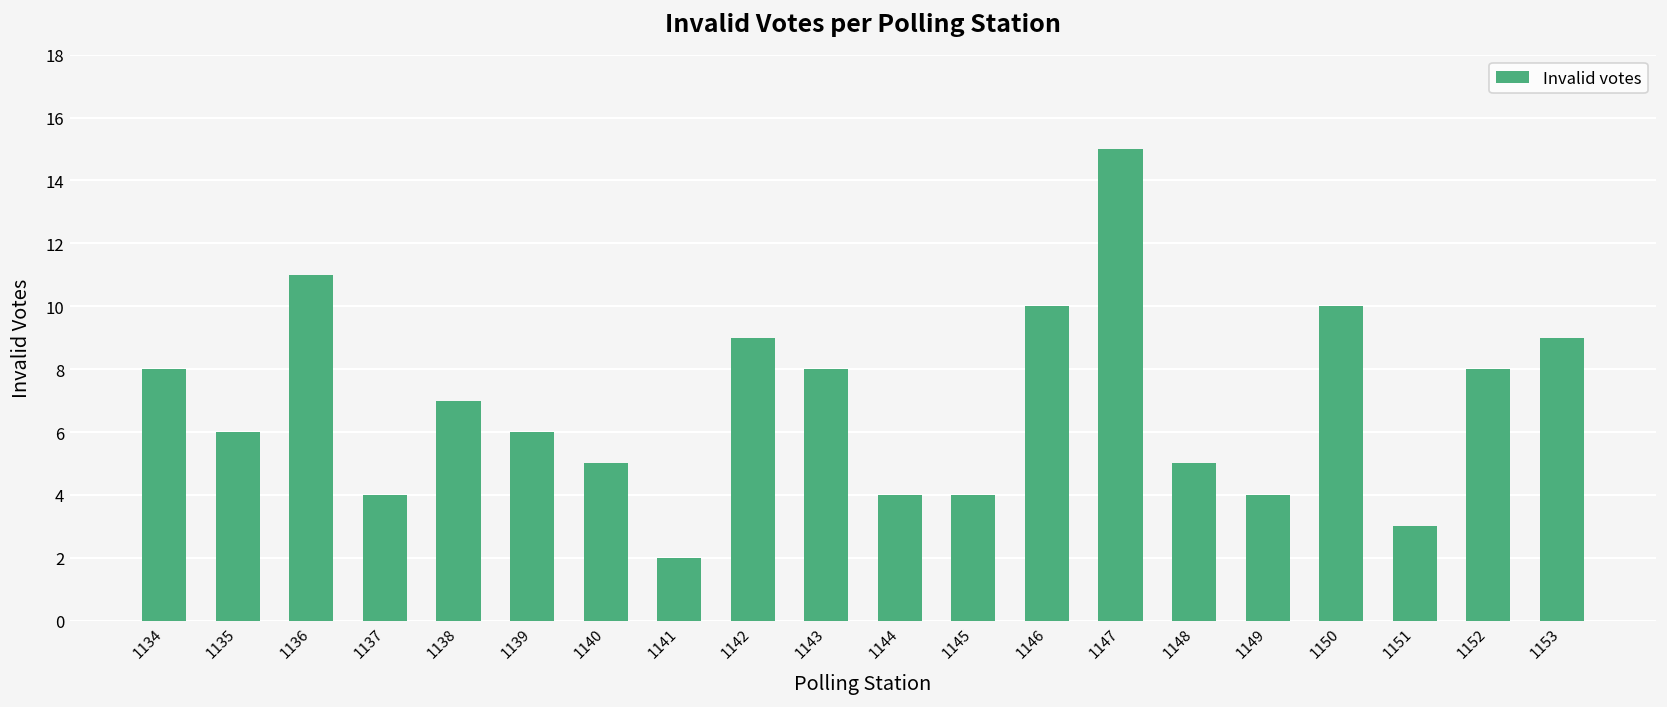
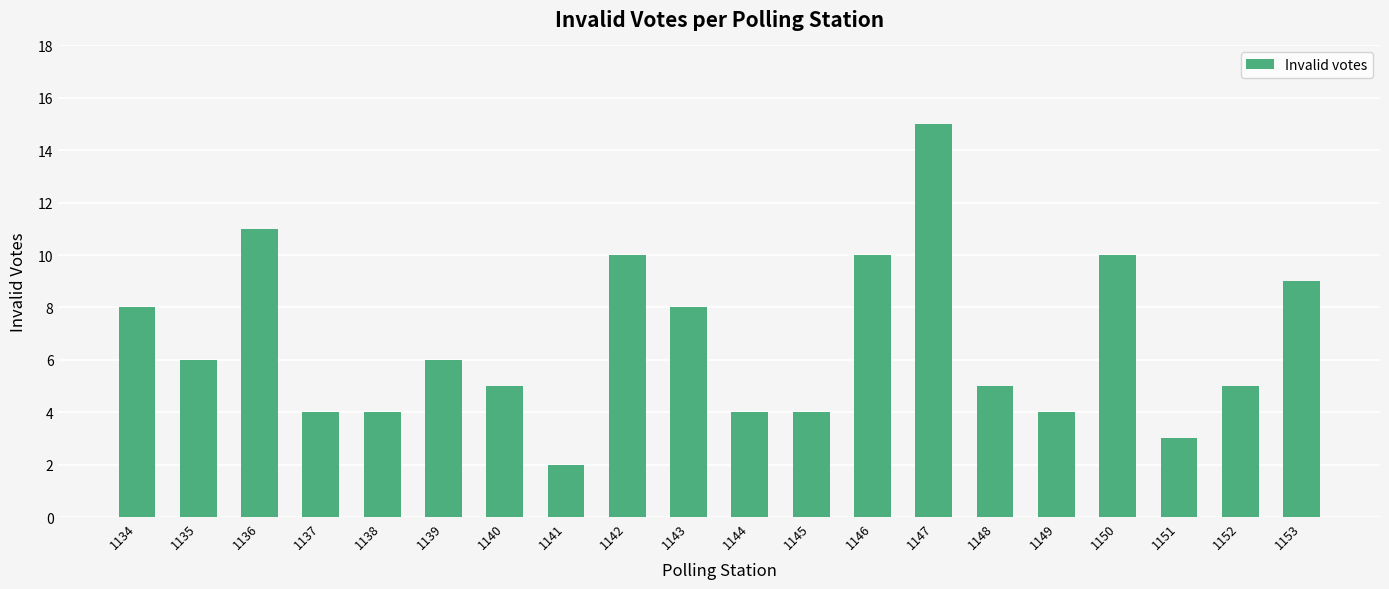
  {
    "1134": 8,
    "1135": 6,
    "1136": 11,
    "1137": 4,
-   "1138": 7,
+   "1138": 4,
    "1139": 6,
    "1140": 5,
    "1141": 2,
-   "1142": 9,
+   "1142": 10,
    "1143": 8,
    "1144": 4,
    "1145": 4,
    "1146": 10,
    "1147": 15,
    "1148": 5,
    "1149": 4,
    "1150": 10,
    "1151": 3,
-   "1152": 8,
+   "1152": 5,
    "1153": 9
  }
